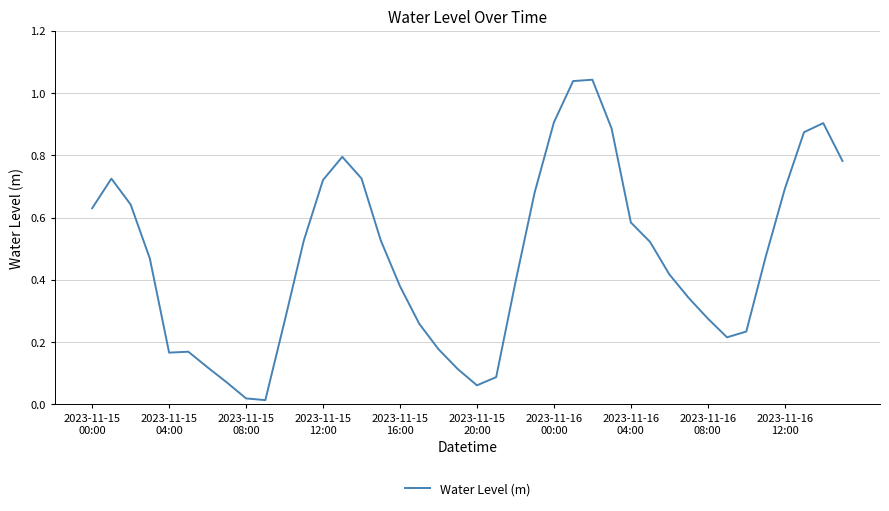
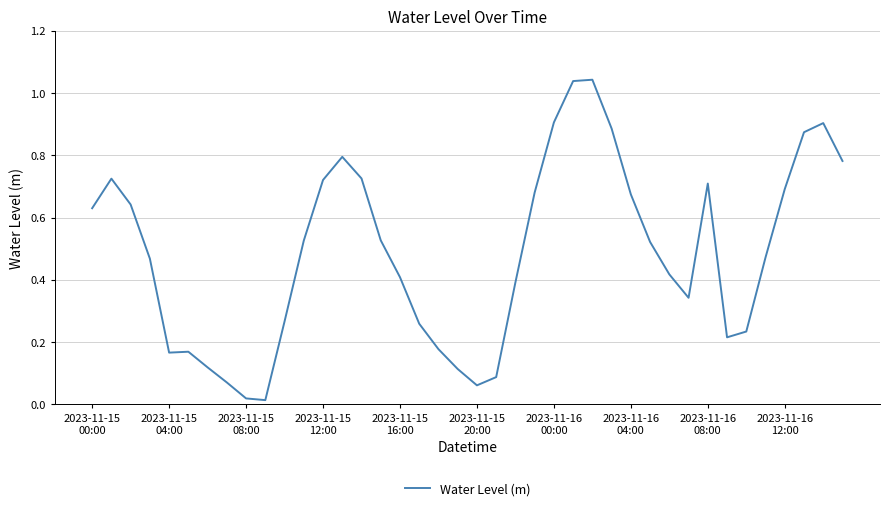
  {
    "2023-11-15 00:00": 0.63,
    "2023-11-15 04:00": 0.17,
    "2023-11-15 08:00": 0.02,
    "2023-11-15 12:00": 0.72,
-   "2023-11-15 16:00": 0.38,
+   "2023-11-15 16:00": 0.41,
    "2023-11-15 20:00": 0.06,
    "2023-11-16 00:00": 0.91,
-   "2023-11-16 04:00": 0.58,
-   "2023-11-16 08:00": 0.28,
+   "2023-11-16 04:00": 0.67,
+   "2023-11-16 08:00": 0.71,
    "2023-11-16 12:00": 0.69
  }
